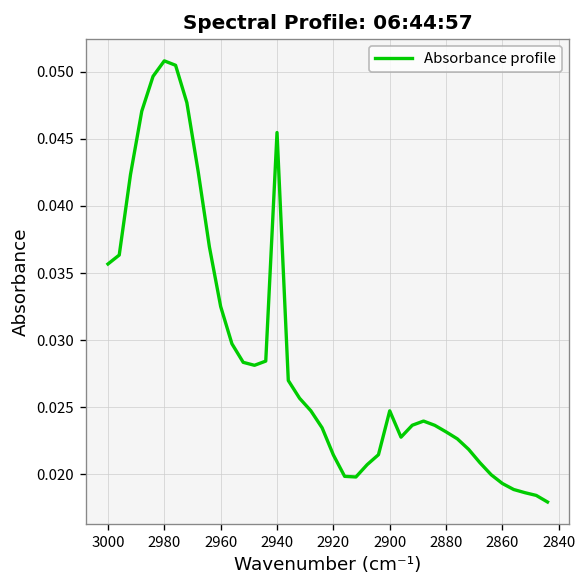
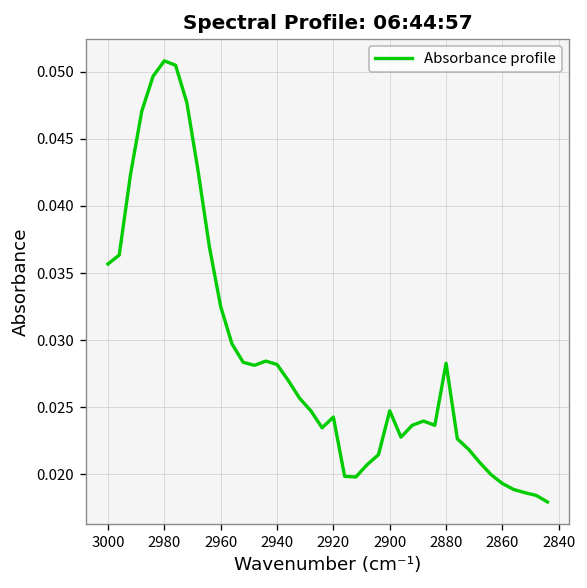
  {
    "3000": 0.0357,
    "2980": 0.0508,
    "2960": 0.0325,
-   "2940": 0.0455,
-   "2920": 0.0214,
+   "2940": 0.0282,
+   "2920": 0.0243,
    "2900": 0.0247,
-   "2880": 0.0232,
+   "2880": 0.0283,
    "2860": 0.0193
  }
